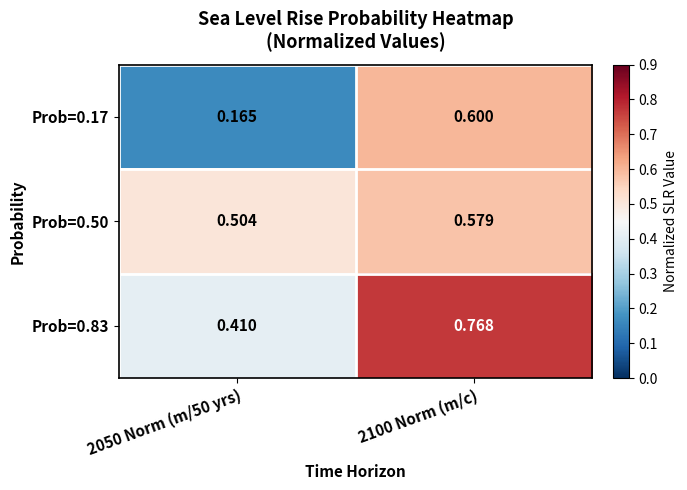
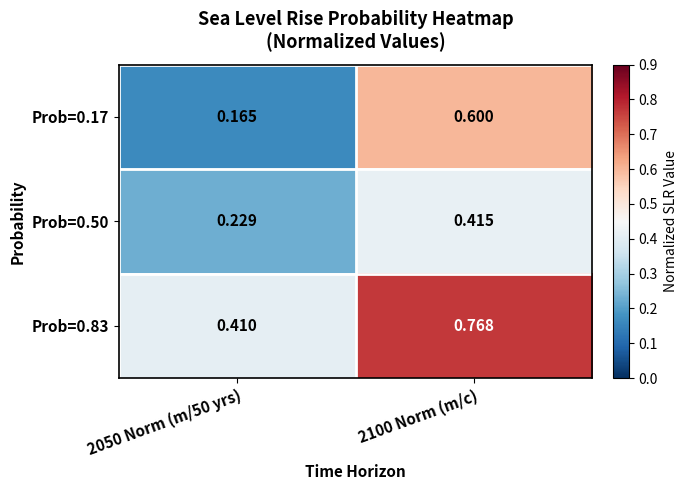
  {
    "Prob=0.17": {
      "2050 Norm (m/50 yrs)": 0.165,
      "2100 Norm (m/c)": 0.600
    },
    "Prob=0.50": {
-     "2050 Norm (m/50 yrs)": 0.504,
-     "2100 Norm (m/c)": 0.579
+     "2050 Norm (m/50 yrs)": 0.229,
+     "2100 Norm (m/c)": 0.415
    },
    "Prob=0.83": {
      "2050 Norm (m/50 yrs)": 0.410,
      "2100 Norm (m/c)": 0.768
    }
  }
